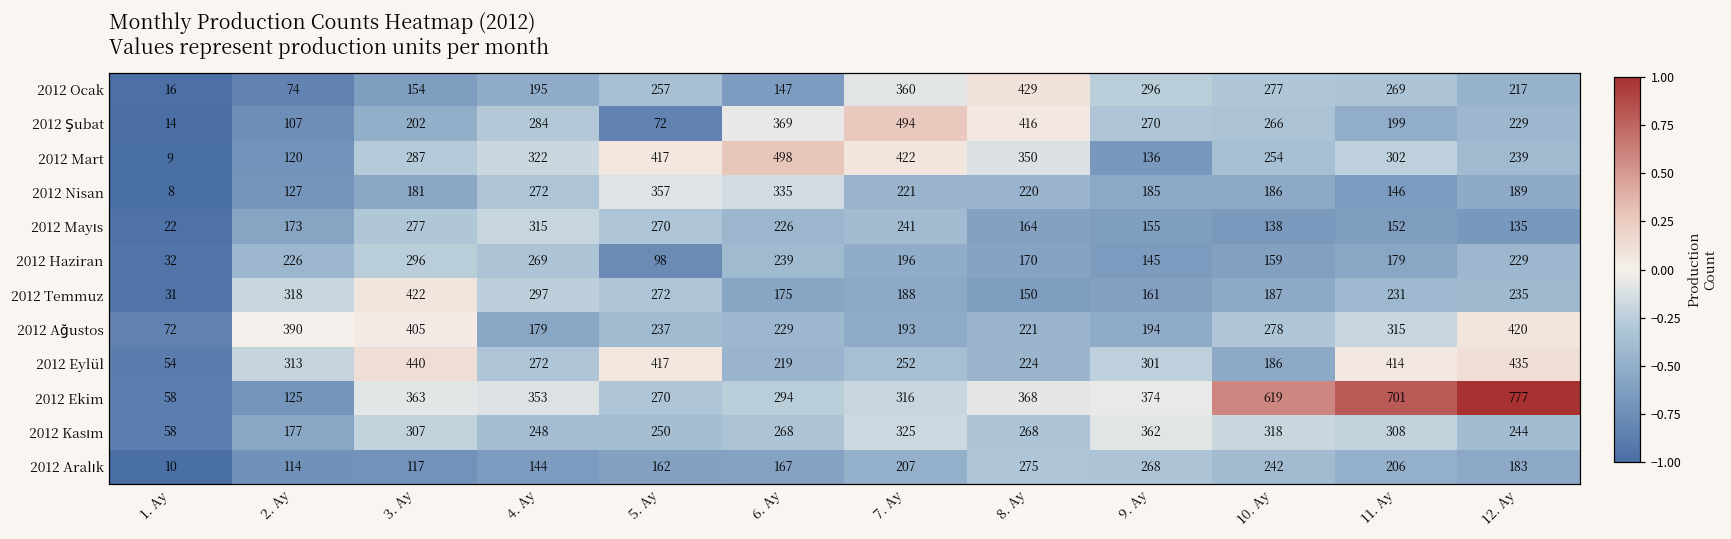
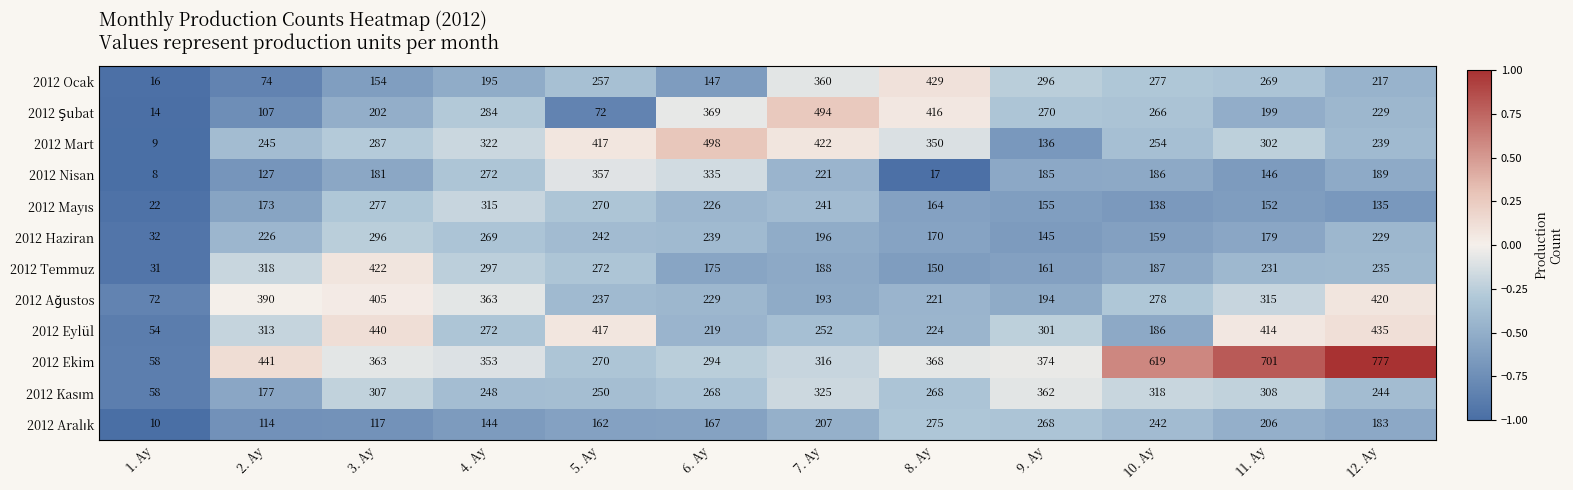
  {
    "2012 Ocak": {
      "1. Ay": 16,
      "2. Ay": 74,
      "3. Ay": 154,
      "4. Ay": 195,
      "5. Ay": 257,
      "6. Ay": 147,
      "7. Ay": 360,
      "8. Ay": 429,
      "9. Ay": 296,
      "10. Ay": 277,
      "11. Ay": 269,
      "12. Ay": 217
    },
    "2012 Şubat": {
      "1. Ay": 14,
      "2. Ay": 107,
      "3. Ay": 202,
      "4. Ay": 284,
      "5. Ay": 72,
      "6. Ay": 369,
      "7. Ay": 494,
      "8. Ay": 416,
      "9. Ay": 270,
      "10. Ay": 266,
      "11. Ay": 199,
      "12. Ay": 229
    },
    "2012 Mart": {
      "1. Ay": 9,
-     "2. Ay": 120,
+     "2. Ay": 245,
      "3. Ay": 287,
      "4. Ay": 322,
      "5. Ay": 417,
      "6. Ay": 498,
      "7. Ay": 422,
      "8. Ay": 350,
      "9. Ay": 136,
      "10. Ay": 254,
      "11. Ay": 302,
      "12. Ay": 239
    },
    "2012 Nisan": {
      "1. Ay": 8,
      "2. Ay": 127,
      "3. Ay": 181,
      "4. Ay": 272,
      "5. Ay": 357,
      "6. Ay": 335,
      "7. Ay": 221,
-     "8. Ay": 220,
+     "8. Ay": 17,
      "9. Ay": 185,
      "10. Ay": 186,
      "11. Ay": 146,
      "12. Ay": 189
    },
    "2012 Mayıs": {
      "1. Ay": 22,
      "2. Ay": 173,
      "3. Ay": 277,
      "4. Ay": 315,
      "5. Ay": 270,
      "6. Ay": 226,
      "7. Ay": 241,
      "8. Ay": 164,
      "9. Ay": 155,
      "10. Ay": 138,
      "11. Ay": 152,
      "12. Ay": 135
    },
    "2012 Haziran": {
      "1. Ay": 32,
      "2. Ay": 226,
      "3. Ay": 296,
      "4. Ay": 269,
-     "5. Ay": 98,
+     "5. Ay": 242,
      "6. Ay": 239,
      "7. Ay": 196,
      "8. Ay": 170,
      "9. Ay": 145,
      "10. Ay": 159,
      "11. Ay": 179,
      "12. Ay": 229
    },
    "2012 Temmuz": {
      "1. Ay": 31,
      "2. Ay": 318,
      "3. Ay": 422,
      "4. Ay": 297,
      "5. Ay": 272,
      "6. Ay": 175,
      "7. Ay": 188,
      "8. Ay": 150,
      "9. Ay": 161,
      "10. Ay": 187,
      "11. Ay": 231,
      "12. Ay": 235
    },
    "2012 Ağustos": {
      "1. Ay": 72,
      "2. Ay": 390,
      "3. Ay": 405,
-     "4. Ay": 179,
+     "4. Ay": 363,
      "5. Ay": 237,
      "6. Ay": 229,
      "7. Ay": 193,
      "8. Ay": 221,
      "9. Ay": 194,
      "10. Ay": 278,
      "11. Ay": 315,
      "12. Ay": 420
    },
    "2012 Eylül": {
      "1. Ay": 54,
      "2. Ay": 313,
      "3. Ay": 440,
      "4. Ay": 272,
      "5. Ay": 417,
      "6. Ay": 219,
      "7. Ay": 252,
      "8. Ay": 224,
      "9. Ay": 301,
      "10. Ay": 186,
      "11. Ay": 414,
      "12. Ay": 435
    },
    "2012 Ekim": {
      "1. Ay": 58,
-     "2. Ay": 125,
+     "2. Ay": 441,
      "3. Ay": 363,
      "4. Ay": 353,
      "5. Ay": 270,
      "6. Ay": 294,
      "7. Ay": 316,
      "8. Ay": 368,
      "9. Ay": 374,
      "10. Ay": 619,
      "11. Ay": 701,
      "12. Ay": 777
    },
    "2012 Kasım": {
      "1. Ay": 58,
      "2. Ay": 177,
      "3. Ay": 307,
      "4. Ay": 248,
      "5. Ay": 250,
      "6. Ay": 268,
      "7. Ay": 325,
      "8. Ay": 268,
      "9. Ay": 362,
      "10. Ay": 318,
      "11. Ay": 308,
      "12. Ay": 244
    },
    "2012 Aralık": {
      "1. Ay": 10,
      "2. Ay": 114,
      "3. Ay": 117,
      "4. Ay": 144,
      "5. Ay": 162,
      "6. Ay": 167,
      "7. Ay": 207,
      "8. Ay": 275,
      "9. Ay": 268,
      "10. Ay": 242,
      "11. Ay": 206,
      "12. Ay": 183
    }
  }
